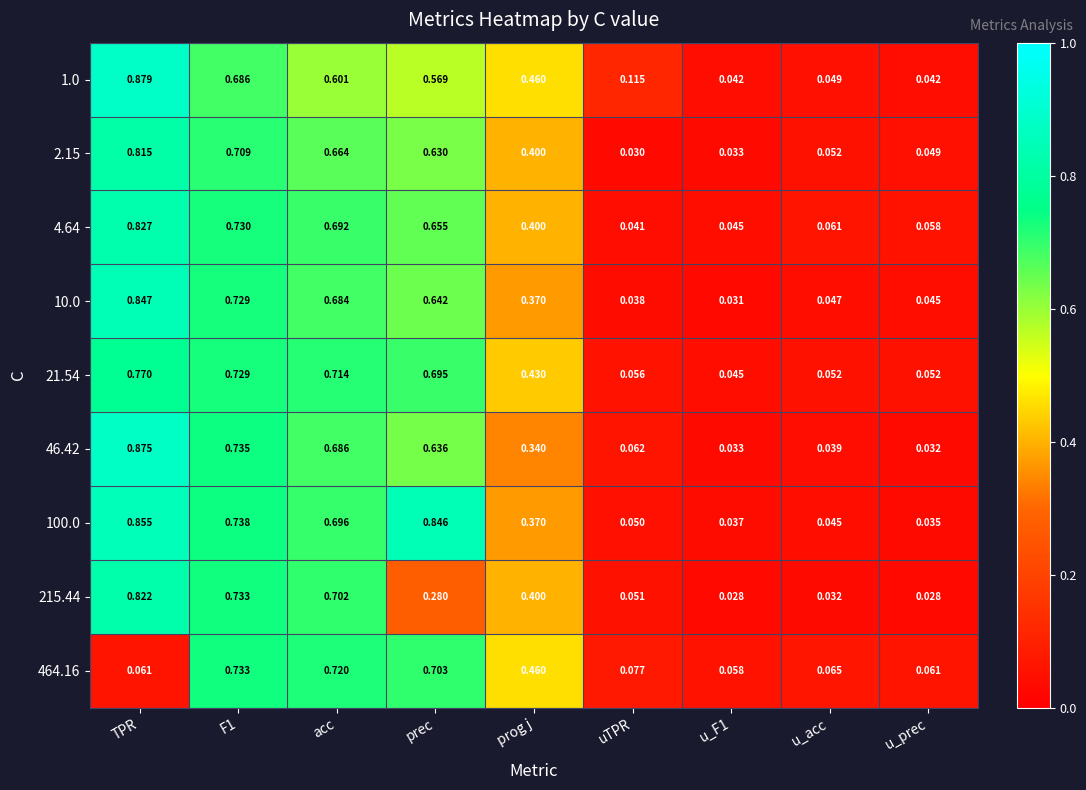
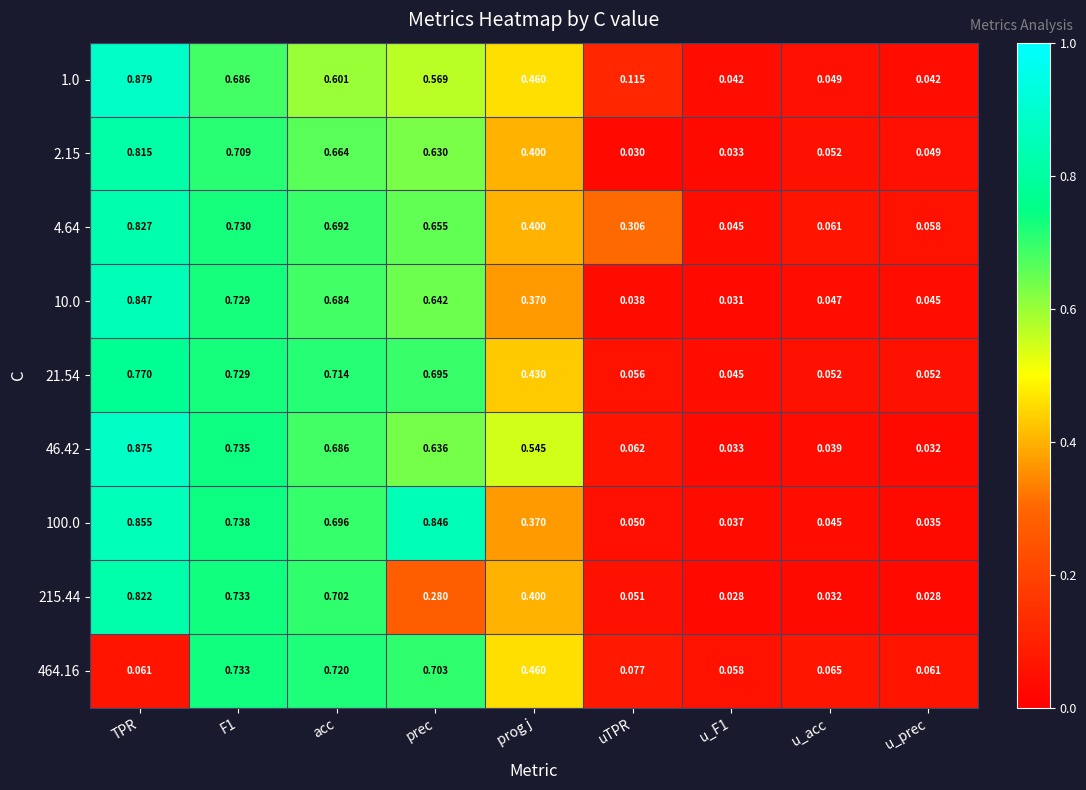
  {
    "1.0": {
      "TPR": 0.879,
      "F1": 0.686,
      "acc": 0.601,
      "prec": 0.569,
      "prog j": 0.460,
      "uTPR": 0.115,
      "u_F1": 0.042,
      "u_acc": 0.049,
      "u_prec": 0.042
    },
    "2.15": {
      "TPR": 0.815,
      "F1": 0.709,
      "acc": 0.664,
      "prec": 0.630,
      "prog j": 0.400,
      "uTPR": 0.030,
      "u_F1": 0.033,
      "u_acc": 0.052,
      "u_prec": 0.049
    },
    "4.64": {
      "TPR": 0.827,
      "F1": 0.730,
      "acc": 0.692,
      "prec": 0.655,
      "prog j": 0.400,
-     "uTPR": 0.041,
+     "uTPR": 0.306,
      "u_F1": 0.045,
      "u_acc": 0.061,
      "u_prec": 0.058
    },
    "10.0": {
      "TPR": 0.847,
      "F1": 0.729,
      "acc": 0.684,
      "prec": 0.642,
      "prog j": 0.370,
      "uTPR": 0.038,
      "u_F1": 0.031,
      "u_acc": 0.047,
      "u_prec": 0.045
    },
    "21.54": {
      "TPR": 0.770,
      "F1": 0.729,
      "acc": 0.714,
      "prec": 0.695,
      "prog j": 0.430,
      "uTPR": 0.056,
      "u_F1": 0.045,
      "u_acc": 0.052,
      "u_prec": 0.052
    },
    "46.42": {
      "TPR": 0.875,
      "F1": 0.735,
      "acc": 0.686,
      "prec": 0.636,
-     "prog j": 0.340,
+     "prog j": 0.545,
      "uTPR": 0.062,
      "u_F1": 0.033,
      "u_acc": 0.039,
      "u_prec": 0.032
    },
    "100.0": {
      "TPR": 0.855,
      "F1": 0.738,
      "acc": 0.696,
      "prec": 0.846,
      "prog j": 0.370,
      "uTPR": 0.050,
      "u_F1": 0.037,
      "u_acc": 0.045,
      "u_prec": 0.035
    },
    "215.44": {
      "TPR": 0.822,
      "F1": 0.733,
      "acc": 0.702,
      "prec": 0.280,
      "prog j": 0.400,
      "uTPR": 0.051,
      "u_F1": 0.028,
      "u_acc": 0.032,
      "u_prec": 0.028
    },
    "464.16": {
      "TPR": 0.061,
      "F1": 0.733,
      "acc": 0.720,
      "prec": 0.703,
      "prog j": 0.460,
      "uTPR": 0.077,
      "u_F1": 0.058,
      "u_acc": 0.065,
      "u_prec": 0.061
    }
  }
